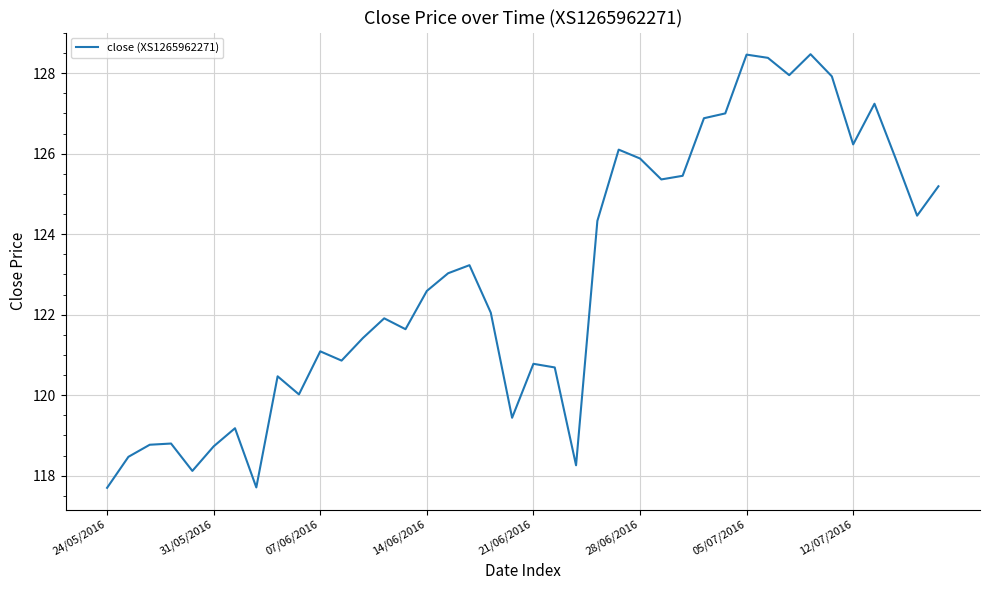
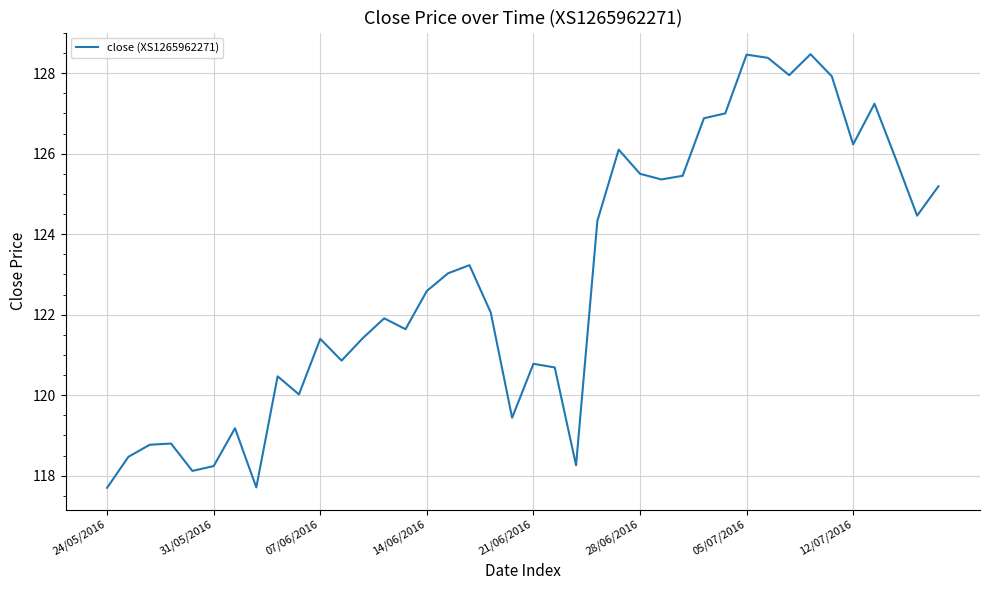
  {
    "24/05/2016": 117.7,
-   "31/05/2016": 118.7,
-   "07/06/2016": 121.1,
+   "31/05/2016": 118.2,
+   "07/06/2016": 121.4,
    "14/06/2016": 122.6,
    "21/06/2016": 120.8,
-   "28/06/2016": 125.9,
+   "28/06/2016": 125.5,
    "05/07/2016": 128.5,
    "12/07/2016": 126.2
  }
